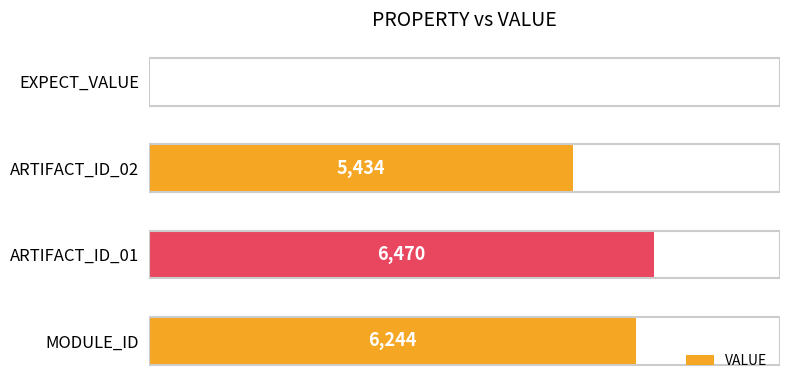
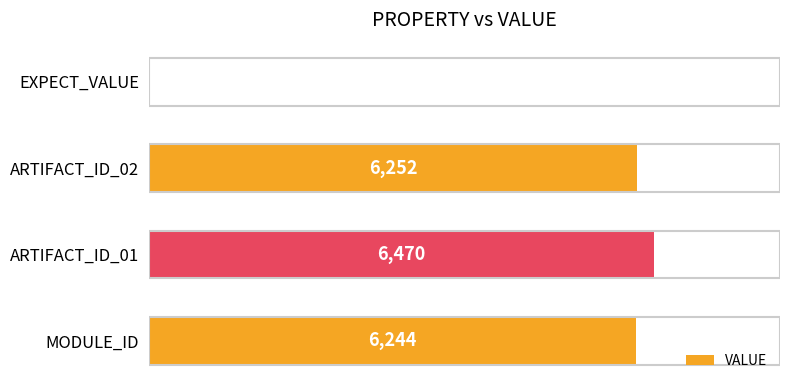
  {
-   "ARTIFACT_ID_02": "5,434",
+   "ARTIFACT_ID_02": "6,252",
    "ARTIFACT_ID_01": "6,470",
    "MODULE_ID": "6,244"
  }
